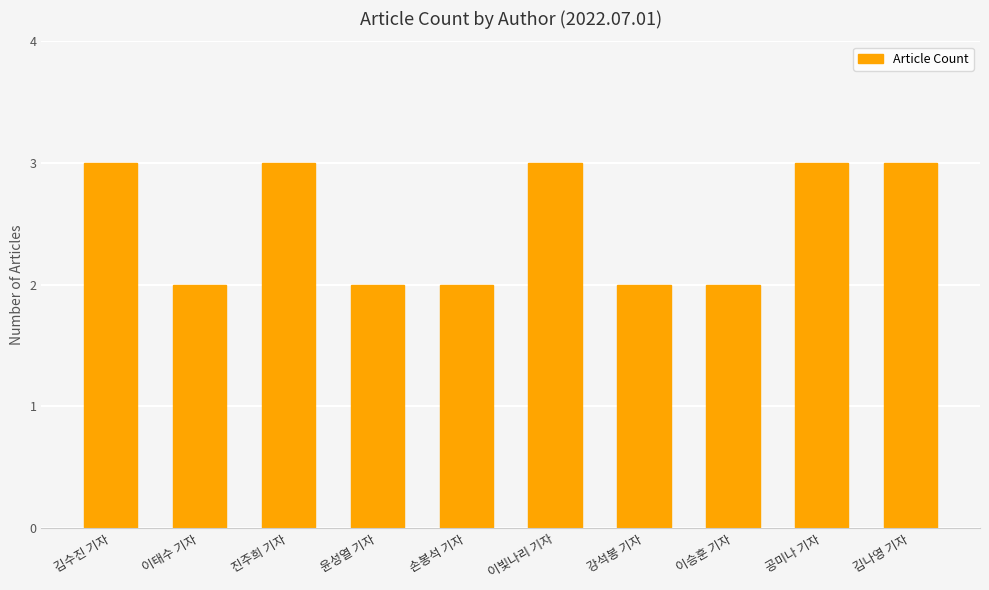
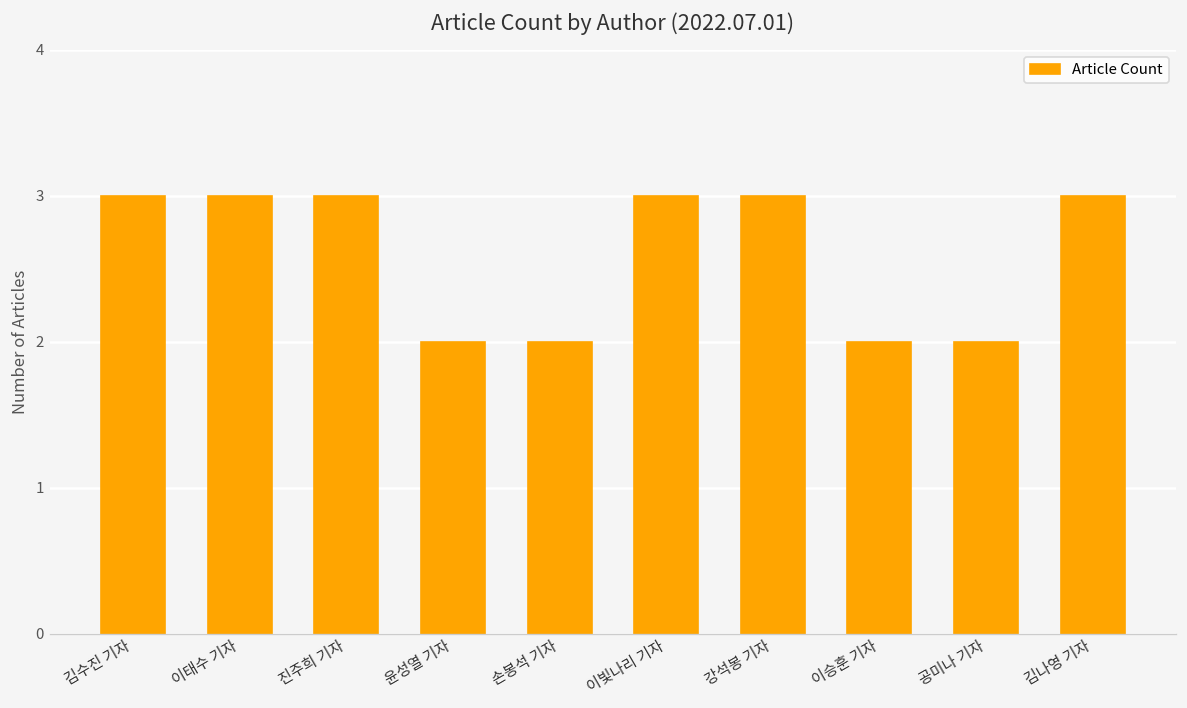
  {
    "김수진 기자": 3,
-   "이태수 기자": 2,
+   "이태수 기자": 3,
    "진주희 기자": 3,
    "윤성열 기자": 2,
    "손봉석 기자": 2,
    "이빛나리 기자": 3,
-   "강석봉 기자": 2,
+   "강석봉 기자": 3,
    "이승훈 기자": 2,
-   "공미나 기자": 3,
+   "공미나 기자": 2,
    "김나영 기자": 3
  }
